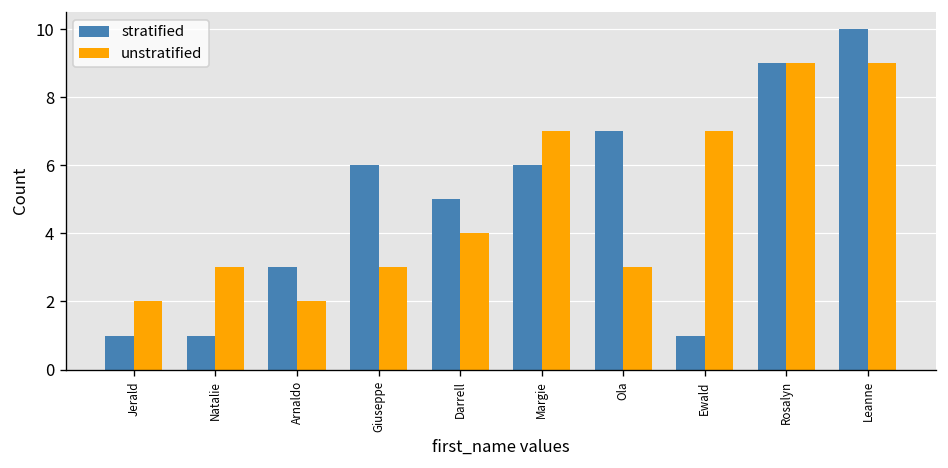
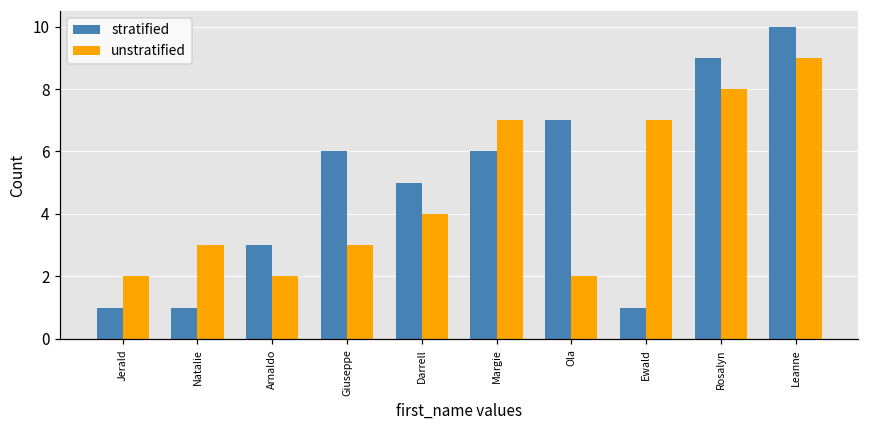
  {
    "stratified": {
      "Jerald": 1,
      "Natalie": 1,
      "Arnaldo": 3,
      "Giuseppe": 6,
      "Darrell": 5,
      "Margie": 6,
      "Ola": 7,
      "Ewald": 1,
      "Rosalyn": 9,
      "Leanne": 10
    },
    "unstratified": {
      "Jerald": 2,
      "Natalie": 3,
      "Arnaldo": 2,
      "Giuseppe": 3,
      "Darrell": 4,
      "Margie": 7,
-     "Ola": 3,
+     "Ola": 2,
      "Ewald": 7,
-     "Rosalyn": 9,
+     "Rosalyn": 8,
      "Leanne": 9
    }
  }
